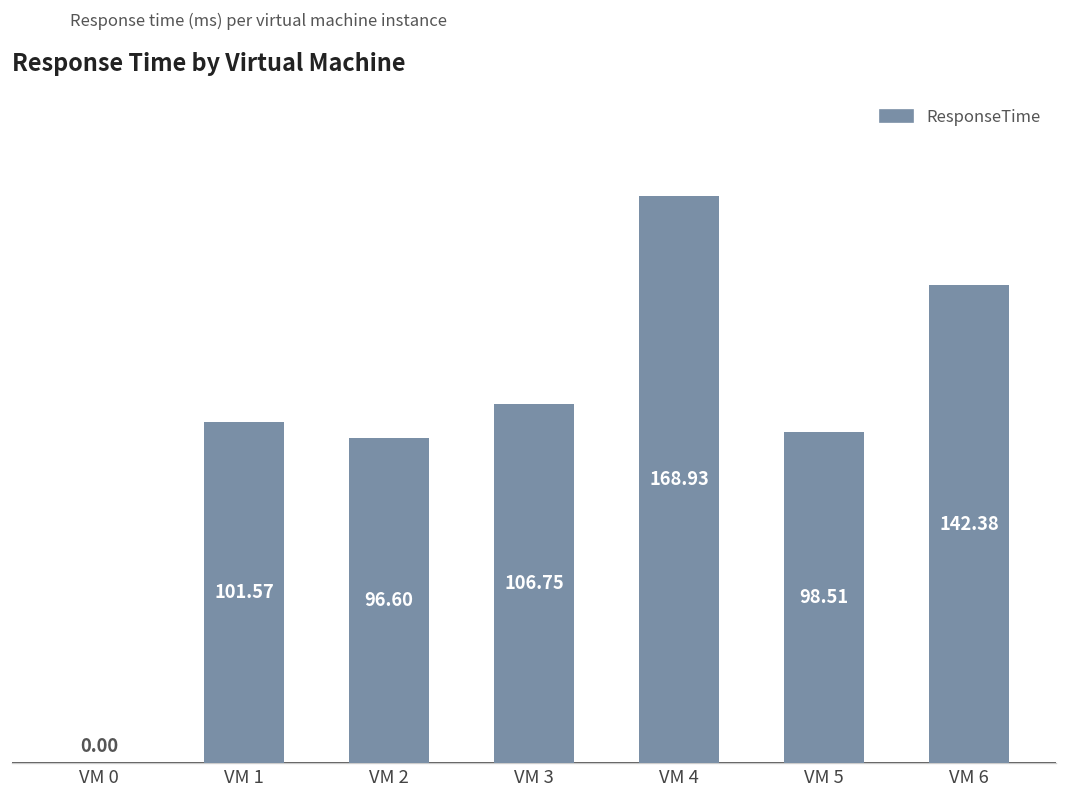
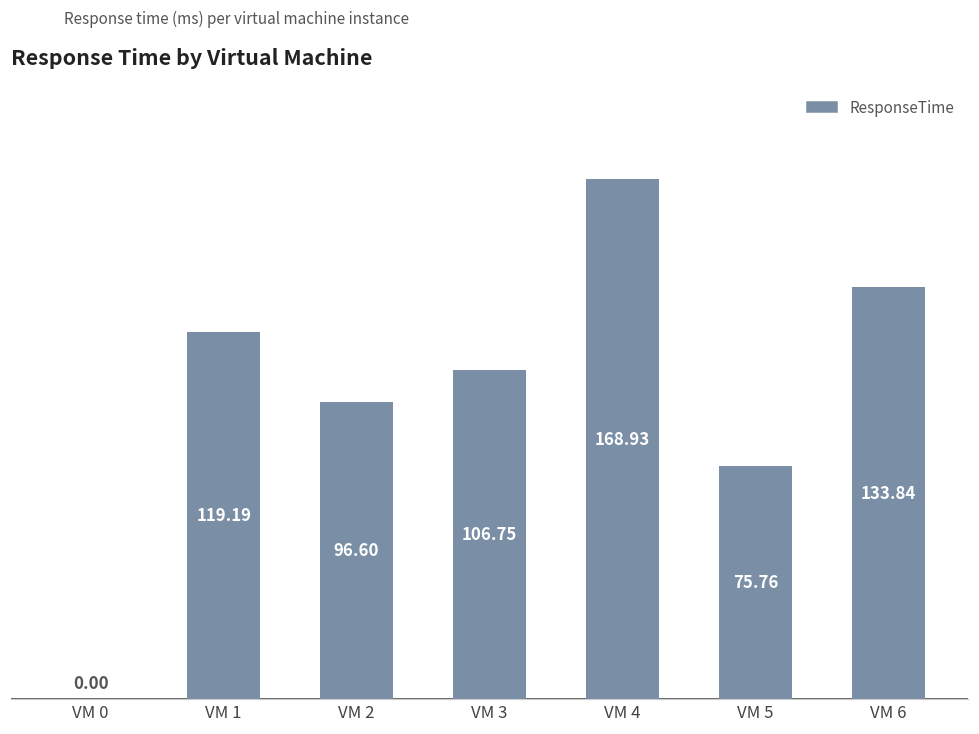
  {
    "VM 0": 0.00,
-   "VM 1": 101.57,
+   "VM 1": 119.19,
    "VM 2": 96.60,
    "VM 3": 106.75,
    "VM 4": 168.93,
-   "VM 5": 98.51,
-   "VM 6": 142.38
+   "VM 5": 75.76,
+   "VM 6": 133.84
  }
